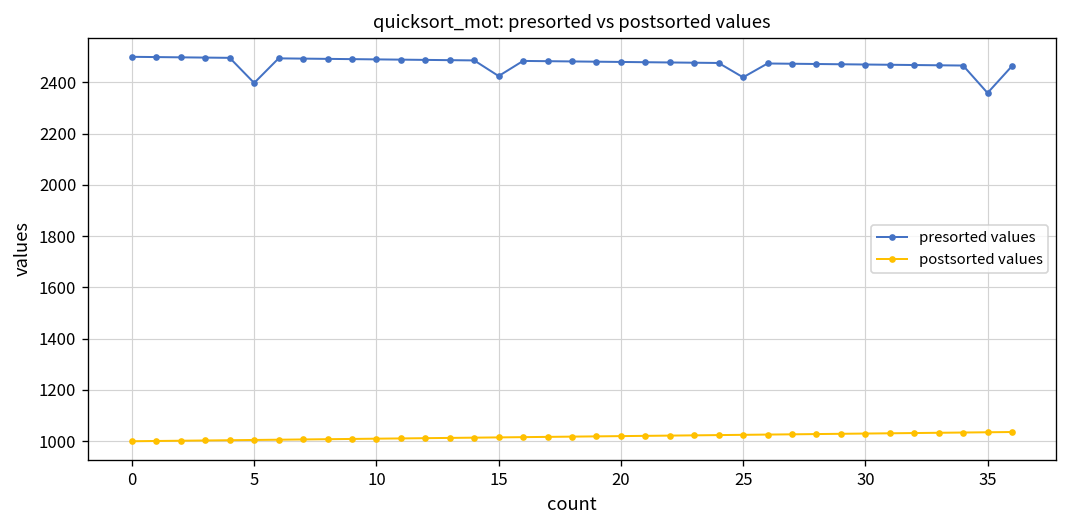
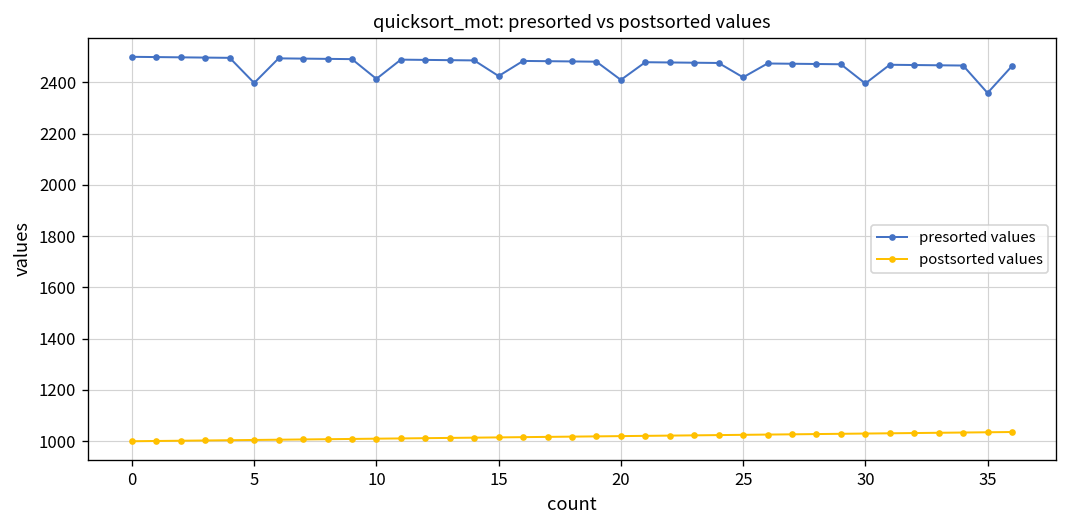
  {
    "presorted values": {
      "0": 2500,
      "5": 2400,
-     "10": 2490,
+     "10": 2410,
      "15": 2420,
-     "20": 2480,
+     "20": 2410,
      "25": 2420,
-     "30": 2470,
+     "30": 2400,
      "35": 2360
    },
    "postsorted values": {
      "0": 1000,
      "5": 1010,
      "10": 1010,
      "15": 1020,
      "20": 1020,
      "25": 1030,
      "30": 1030,
      "35": 1040
    }
  }
